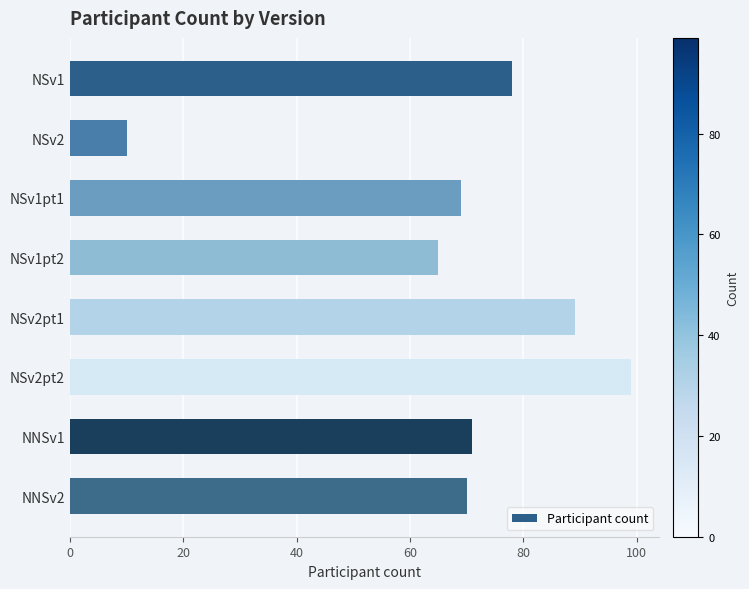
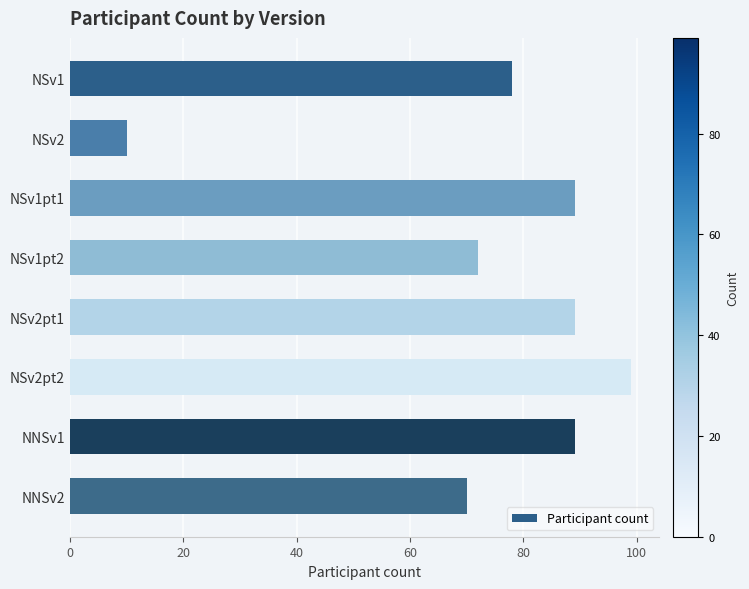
  {
    "NSv1": 78,
    "NSv2": 10,
-   "NSv1pt1": 69,
-   "NSv1pt2": 65,
+   "NSv1pt1": 89,
+   "NSv1pt2": 72,
    "NSv2pt1": 89,
    "NSv2pt2": 99,
-   "NNSv1": 71,
+   "NNSv1": 89,
    "NNSv2": 70
  }
